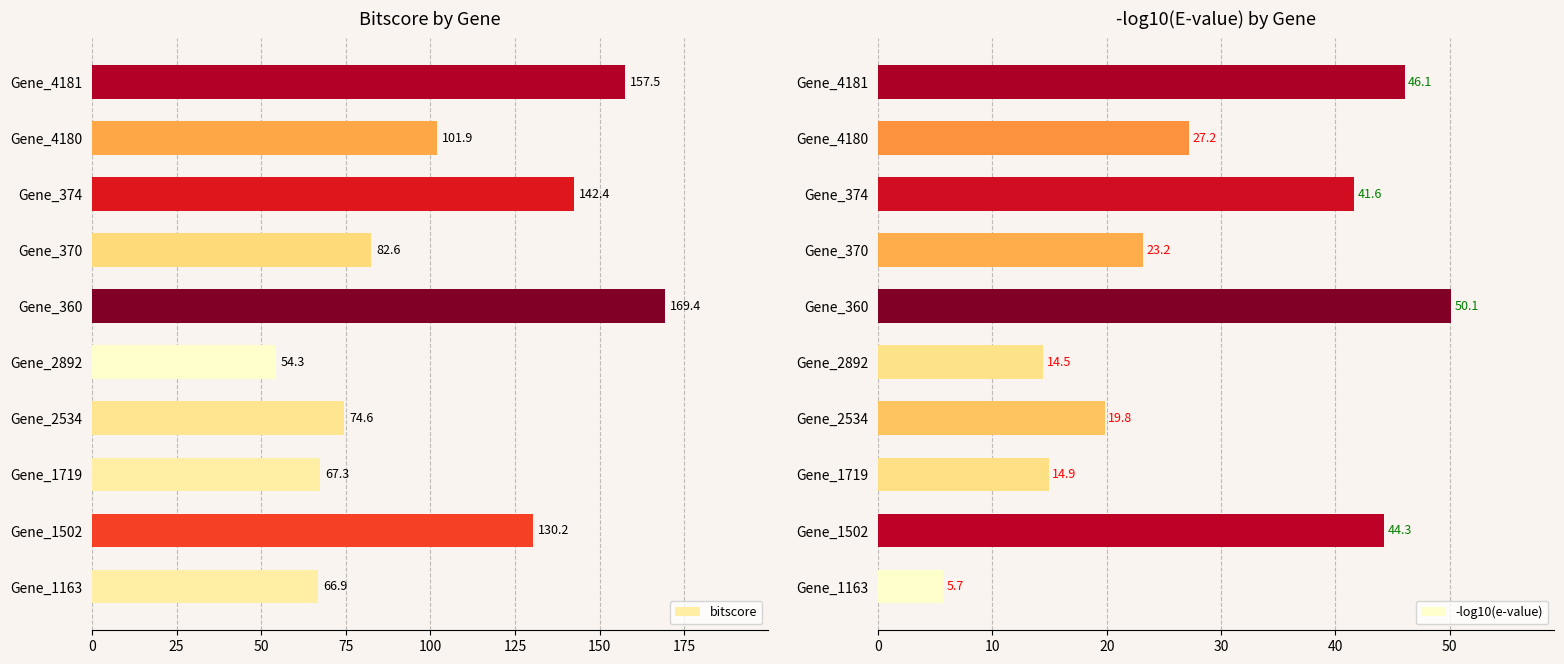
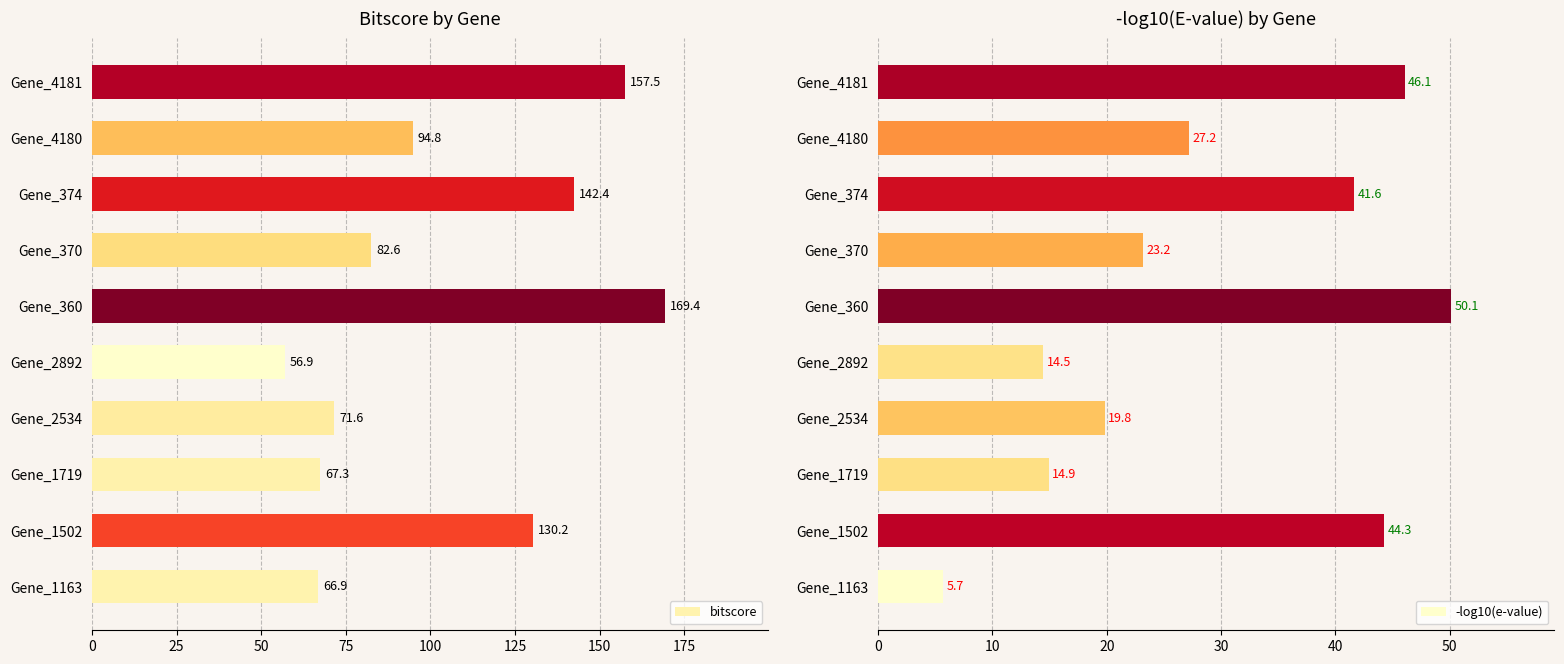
  {
    "Bitscore by Gene": {
      "Gene_4181": 157.5,
-     "Gene_4180": 101.9,
+     "Gene_4180": 94.8,
      "Gene_374": 142.4,
      "Gene_370": 82.6,
      "Gene_360": 169.4,
-     "Gene_2892": 54.3,
-     "Gene_2534": 74.6,
+     "Gene_2892": 56.9,
+     "Gene_2534": 71.6,
      "Gene_1719": 67.3,
      "Gene_1502": 130.2,
      "Gene_1163": 66.9
    },
    "-log10(E-value) by Gene": {
      "Gene_4181": 46.1,
      "Gene_4180": 27.2,
      "Gene_374": 41.6,
      "Gene_370": 23.2,
      "Gene_360": 50.1,
      "Gene_2892": 14.5,
      "Gene_2534": 19.8,
      "Gene_1719": 14.9,
      "Gene_1502": 44.3,
      "Gene_1163": 5.7
    }
  }
